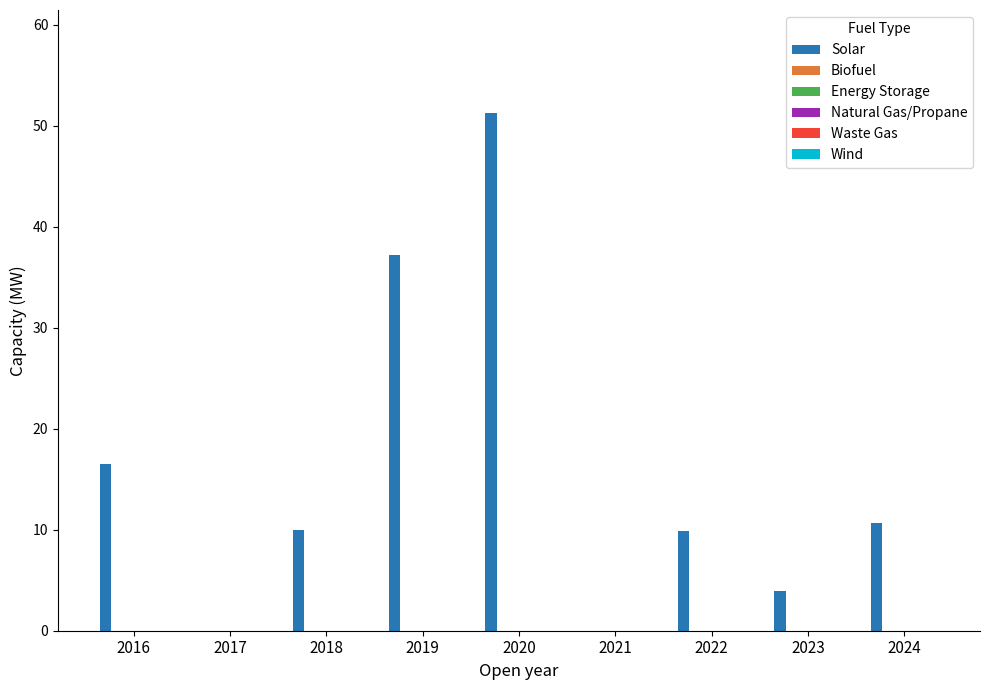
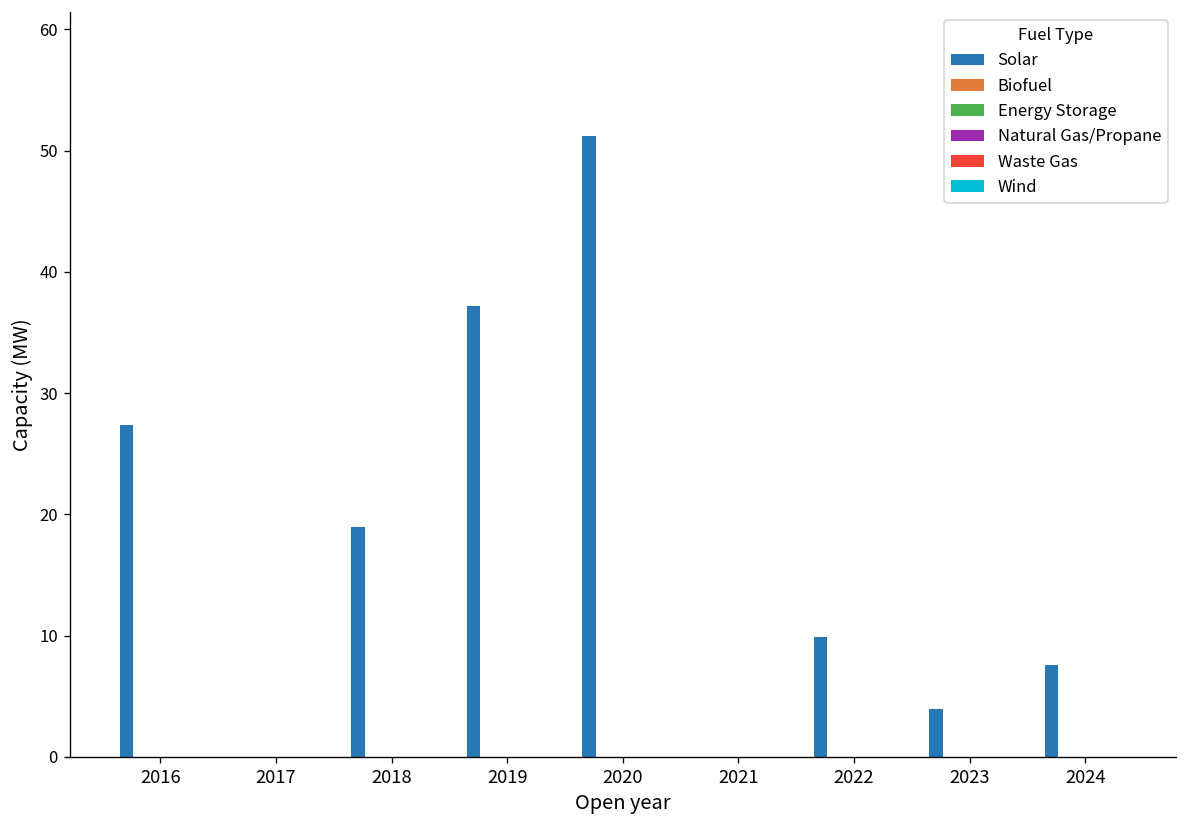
  {
    "Solar": {
-     "2016": 16.5,
+     "2016": 27.4,
      "2017": 0.0,
-     "2018": 10,
+     "2018": 19,
      "2019": 37.2,
      "2020": 51.2,
      "2021": 0.0,
      "2022": 9.9,
      "2023": 3.9,
-     "2024": 10.7
+     "2024": 7.6
    },
    "Energy Storage": {
      "2016": 0.0,
      "2017": 0.0,
      "2018": 0.0,
      "2019": 0.0,
      "2020": 0.0,
      "2021": 0.0,
      "2022": 0.0,
      "2023": 0.0,
      "2024": 0.0
    },
    "Natural Gas/Propane": {
      "2016": 0.0,
      "2017": 0.0,
      "2018": 0.0,
      "2019": 0.0,
      "2020": 0.0,
      "2021": 0.0,
      "2022": 0.0,
      "2023": 0.0,
      "2024": 0.0
    },
    "Wind": {
      "2016": 0.0,
      "2017": 0.0,
      "2018": 0.0,
      "2019": 0.0,
      "2020": 0.0,
      "2021": 0.0,
      "2022": 0.0,
      "2023": 0.0,
      "2024": 0.0
    }
  }
